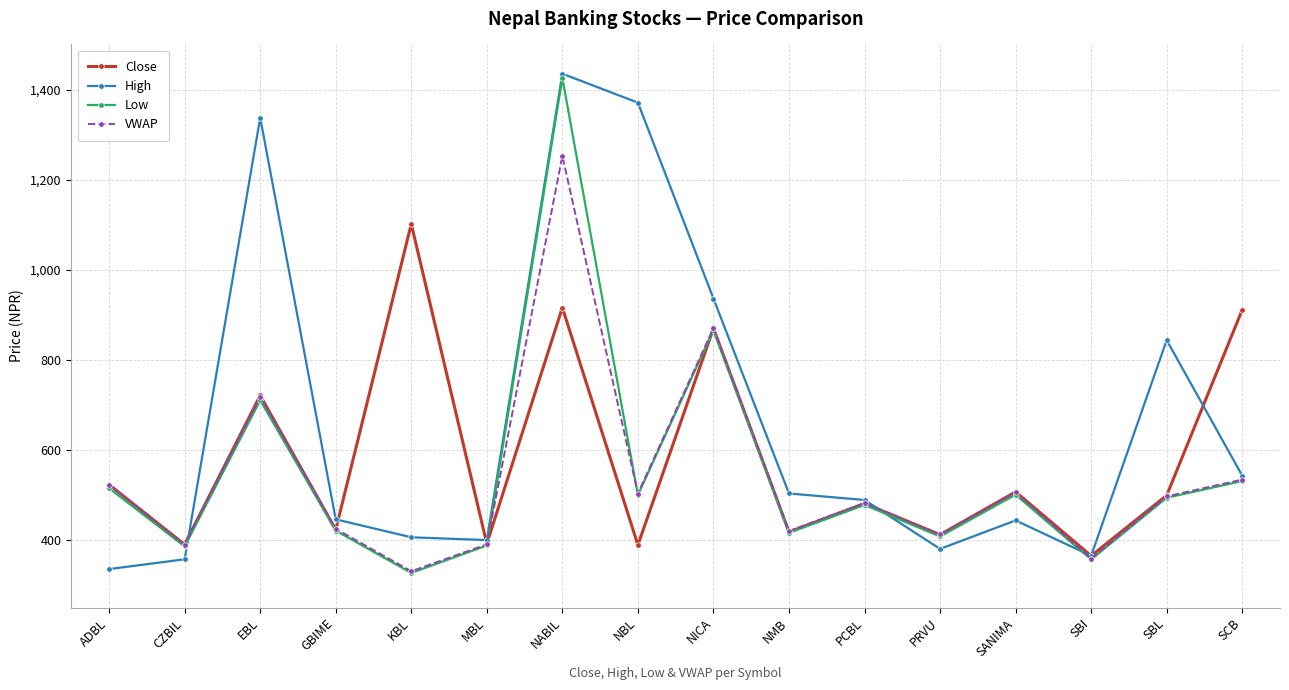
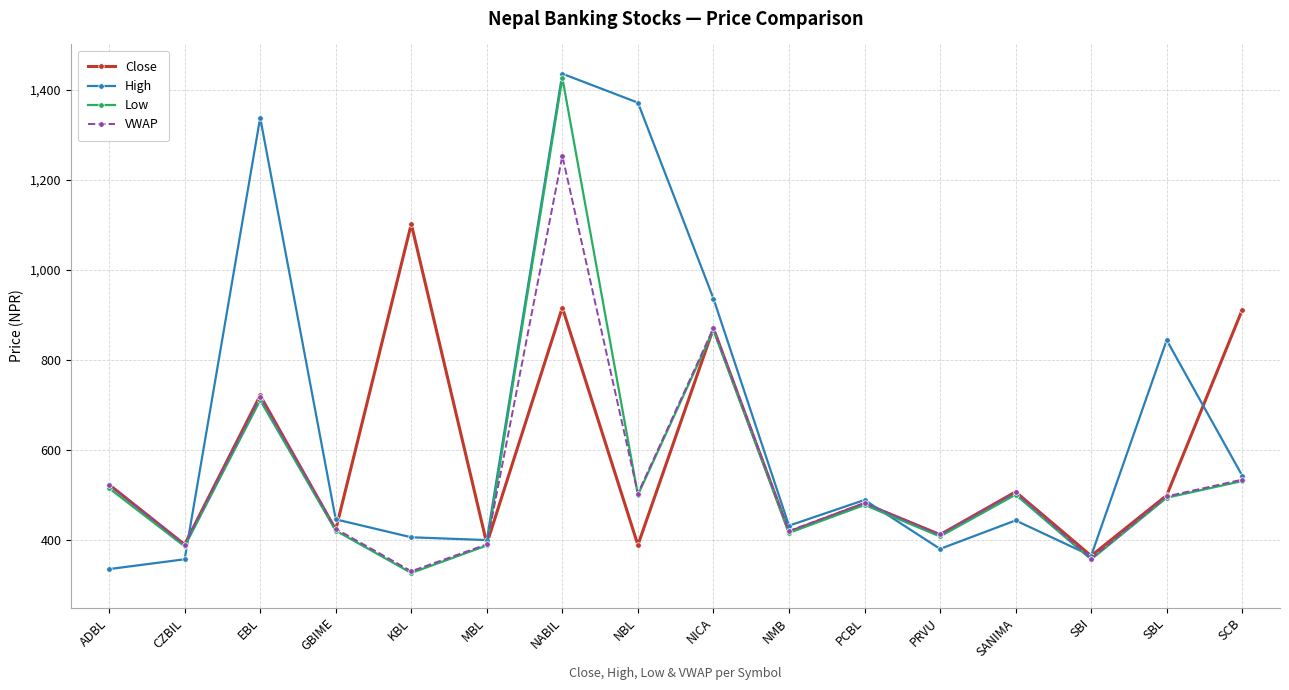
  {
    "Close": {
      "KBL": "1,100",
      "NABIL": "920",
      "NBL": "390",
      "SCB": "910"
    },
    "High": {
      "ADBL": "340",
      "CZBIL": "360",
      "EBL": "1,340",
      "GBIME": "450",
      "KBL": "410",
      "MBL": "400",
      "NABIL": "1,440",
      "NBL": "1,370",
      "NICA": "940",
-     "NMB": "500",
+     "NMB": "430",
      "PCBL": "490",
      "PRVU": "380",
      "SANIMA": "440",
      "SBL": "840",
      "SCB": "540"
    },
    "Low": {
      "ADBL": "520",
      "EBL": "710",
      "NABIL": "1,430"
    },
    "VWAP": {
      "NABIL": "1,250"
    }
  }
